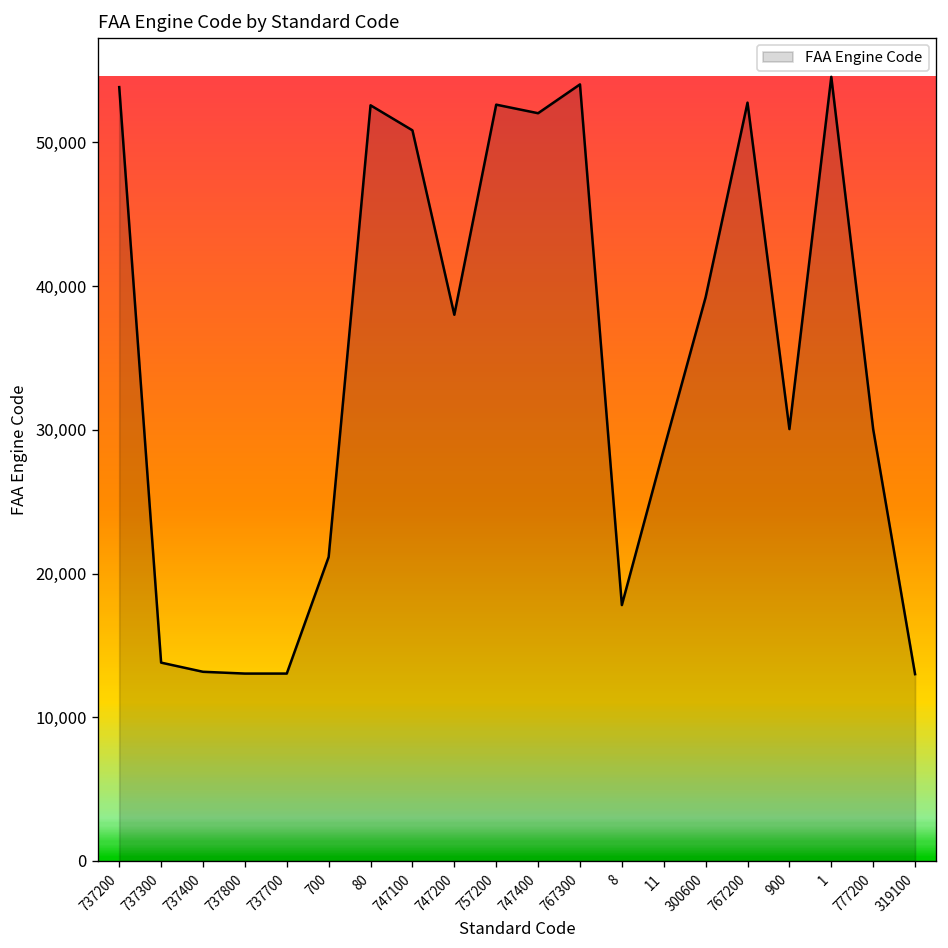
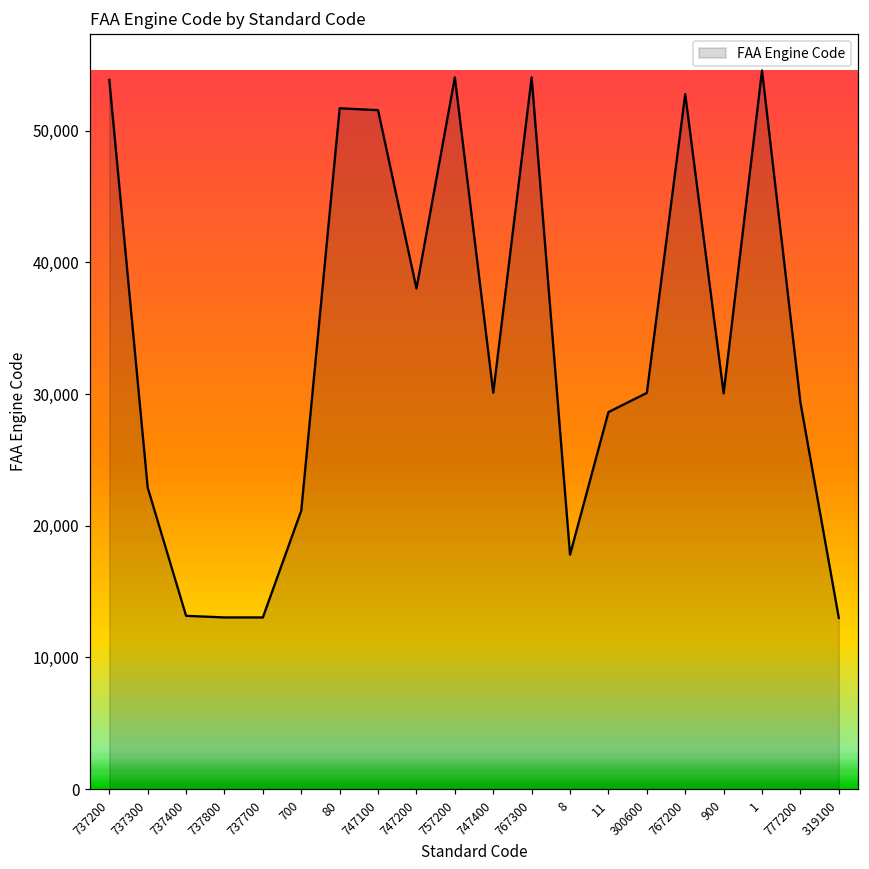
  {
    "737200": "53,800",
-   "737300": "13,800",
+   "737300": "22,900",
    "737400": "13,200",
    "737800": "13,000",
    "737700": "13,000",
    "700": "21,200",
-   "80": "52,600",
-   "747100": "50,800",
+   "80": "51,700",
+   "747100": "51,500",
    "747200": "38,000",
-   "757200": "52,600",
-   "747400": "52,000",
+   "757200": "54,000",
+   "747400": "30,100",
    "767300": "54,000",
    "8": "17,800",
    "11": "28,600",
-   "300600": "39,200",
+   "300600": "30,100",
    "767200": "52,800",
    "900": "30,100",
    "1": "54,600",
-   "777200": "30,000",
+   "777200": "29,400",
    "319100": "13,000"
  }
